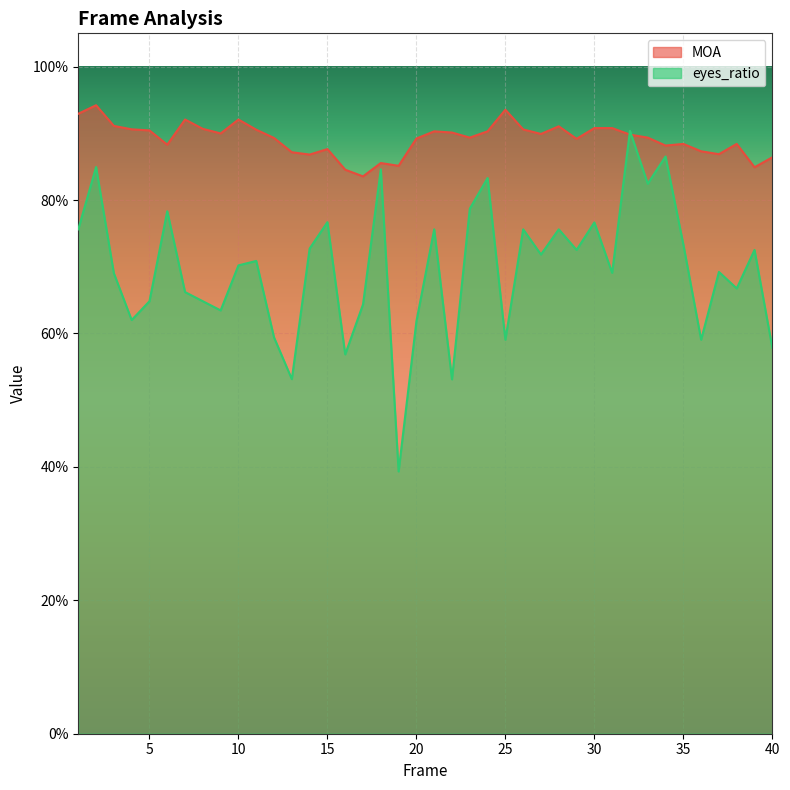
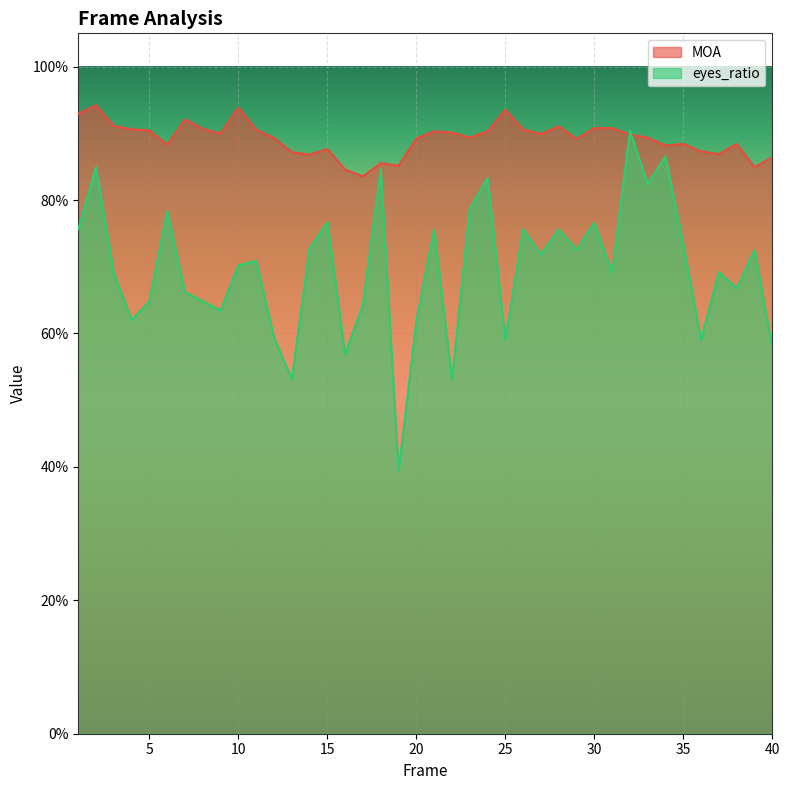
  {
    "MOA": {
      "5": "90%",
-     "10": "92%",
+     "10": "94%",
      "15": "88%",
      "20": "89%",
      "25": "94%",
      "30": "91%",
      "35": "88%",
      "40": "86%"
    },
    "eyes_ratio": {
      "5": "65%",
      "10": "70%",
      "15": "77%",
      "20": "62%",
      "25": "59%",
      "30": "77%",
      "35": "73%",
      "40": "58%"
    }
  }
